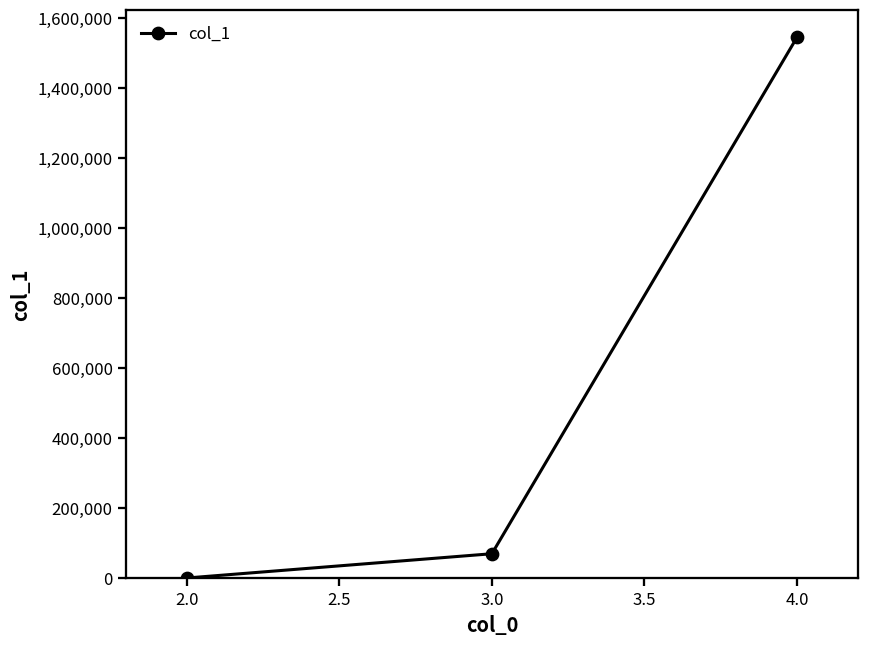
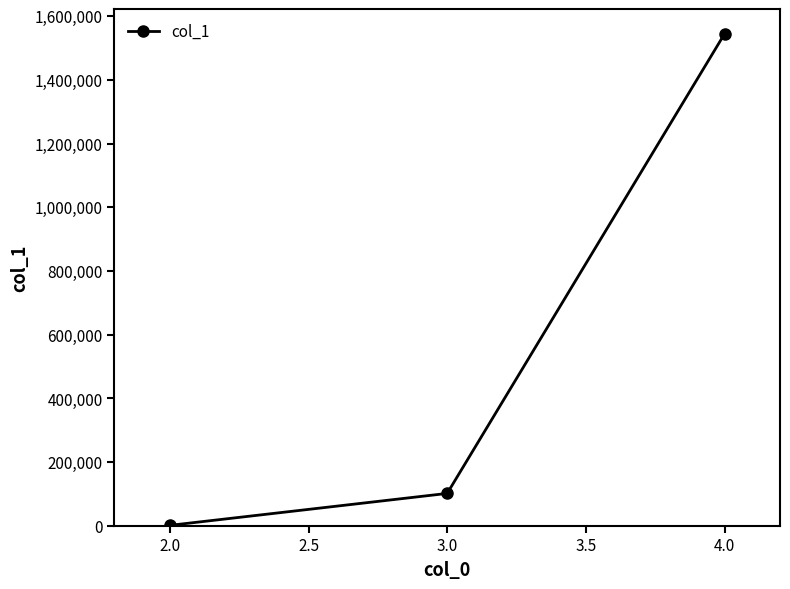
  {
    "2.0": "0",
-   "3.0": "70,000",
+   "3.0": "100,000",
    "4.0": "1,540,000"
  }
